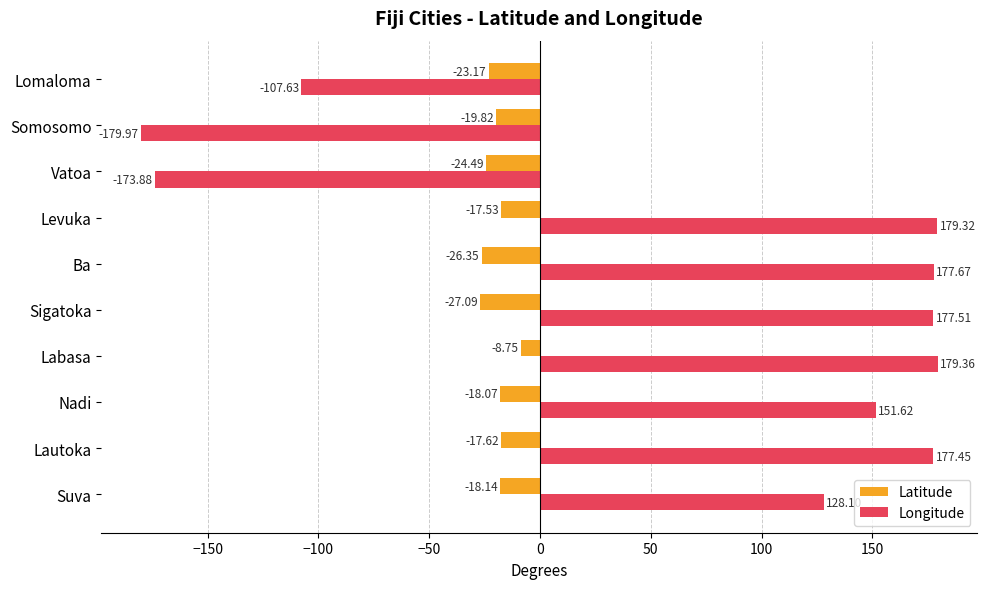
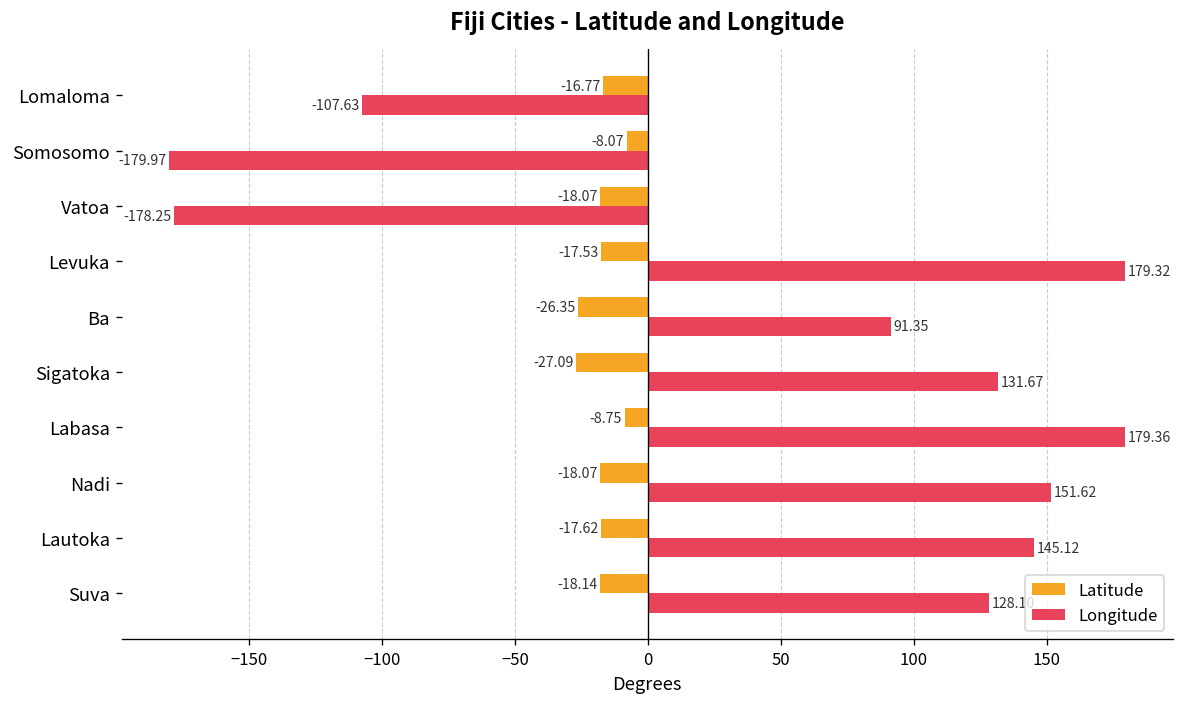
  {
    "Latitude": {
-     "Lomaloma": -23.17,
-     "Somosomo": -19.82,
-     "Vatoa": -24.49,
+     "Lomaloma": -16.77,
+     "Somosomo": -8.07,
+     "Vatoa": -18.07,
      "Levuka": -17.53,
      "Ba": -26.35,
      "Sigatoka": -27.09,
      "Labasa": -8.75,
      "Nadi": -18.07,
      "Lautoka": -17.62,
      "Suva": -18.14
    },
    "Longitude": {
      "Lomaloma": -107.63,
      "Somosomo": -179.97,
-     "Vatoa": -173.88,
+     "Vatoa": -178.25,
      "Levuka": 179.32,
-     "Ba": 177.67,
-     "Sigatoka": 177.51,
+     "Ba": 91.35,
+     "Sigatoka": 131.67,
      "Labasa": 179.36,
      "Nadi": 151.62,
-     "Lautoka": 177.45
+     "Lautoka": 145.12
    }
  }
